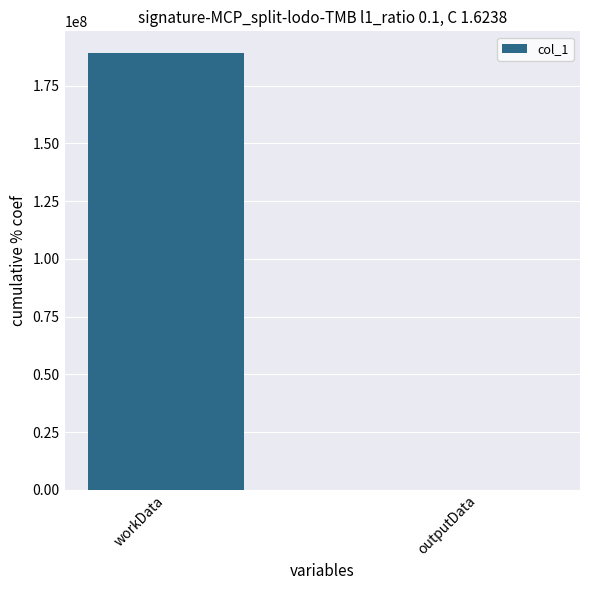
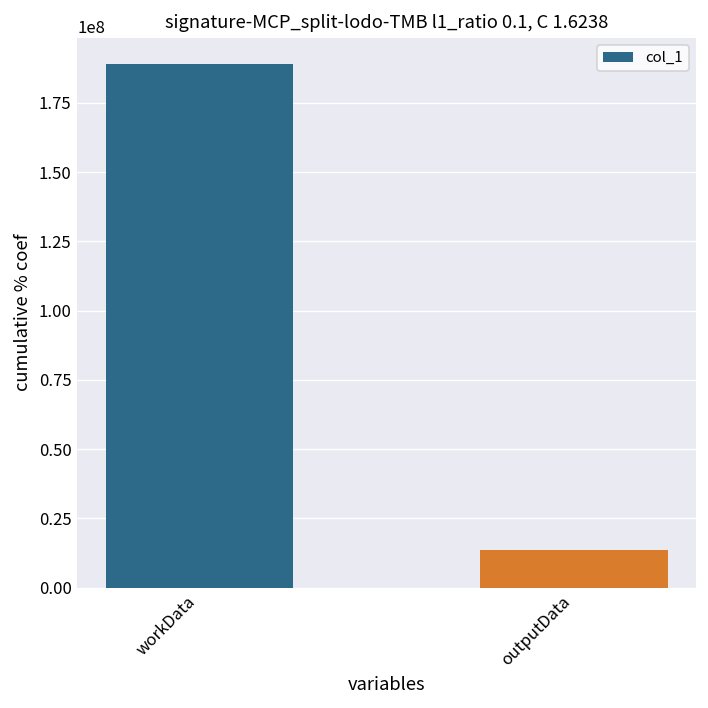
  {
    "workData": 189000000,
-   "outputData": 0
+   "outputData": 14000000
  }
